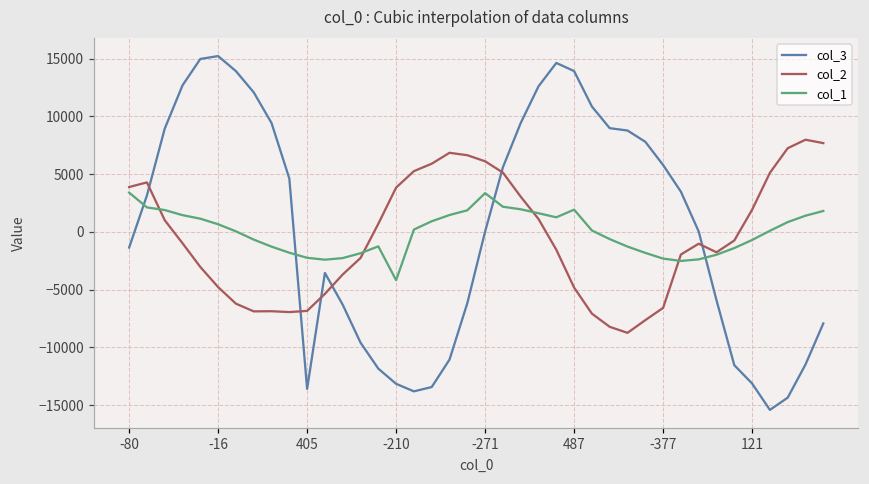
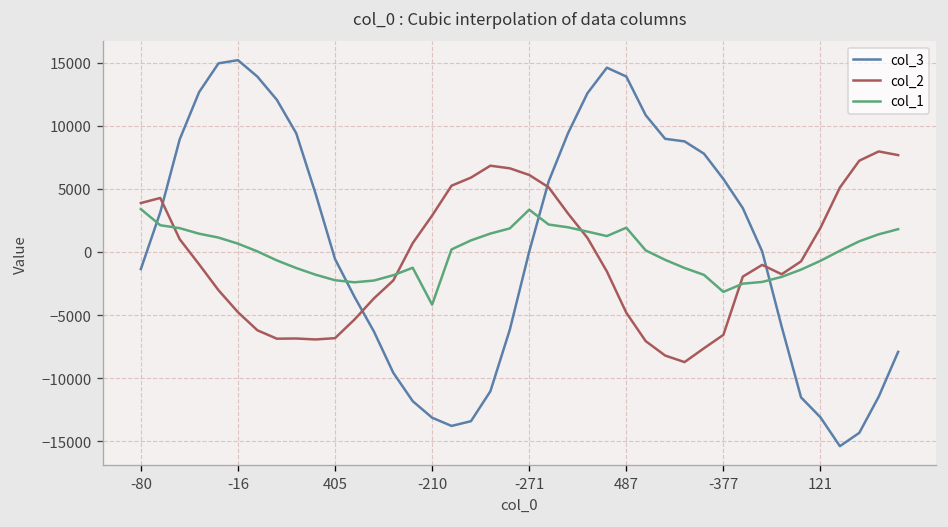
  {
    "col_3": {
      "-80": -1400,
      "-16": 15200,
-     "405": -13600,
+     "405": -600,
      "-210": -13100,
      "-271": 0,
      "487": 13900,
      "-377": 5800,
      "121": -13100
    },
    "col_2": {
      "-80": 3900,
      "-16": -4800,
      "405": -6800,
-     "-210": 3800,
+     "-210": 2900,
      "-271": 6100,
      "487": -4800,
      "-377": -6600,
      "121": 1900
    },
    "col_1": {
      "-80": 3400,
      "-16": 700,
      "405": -2200,
      "-210": -4200,
      "-271": 3400,
      "487": 1900,
-     "-377": -2300,
+     "-377": -3200,
      "121": -700
    }
  }
